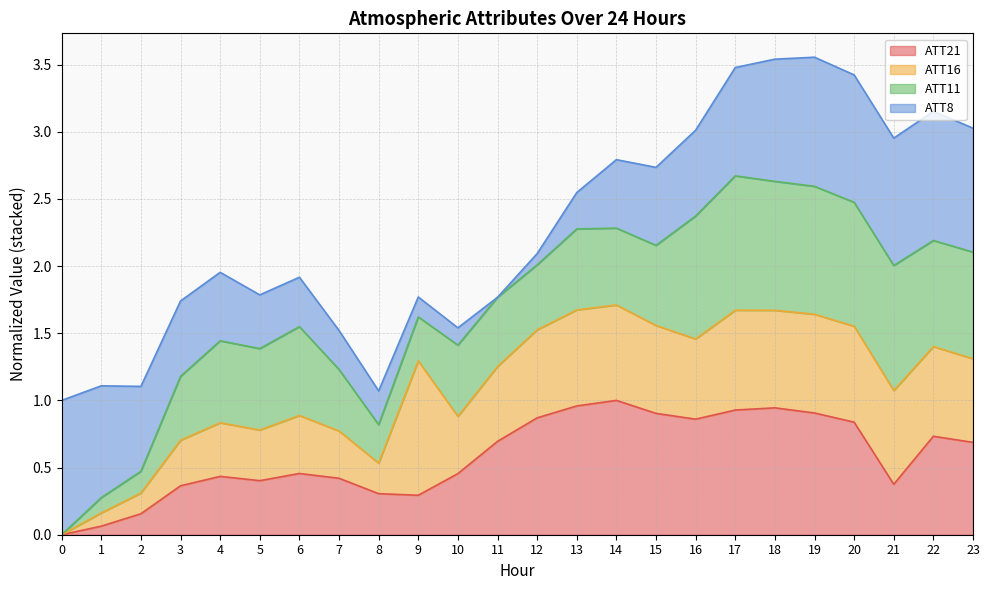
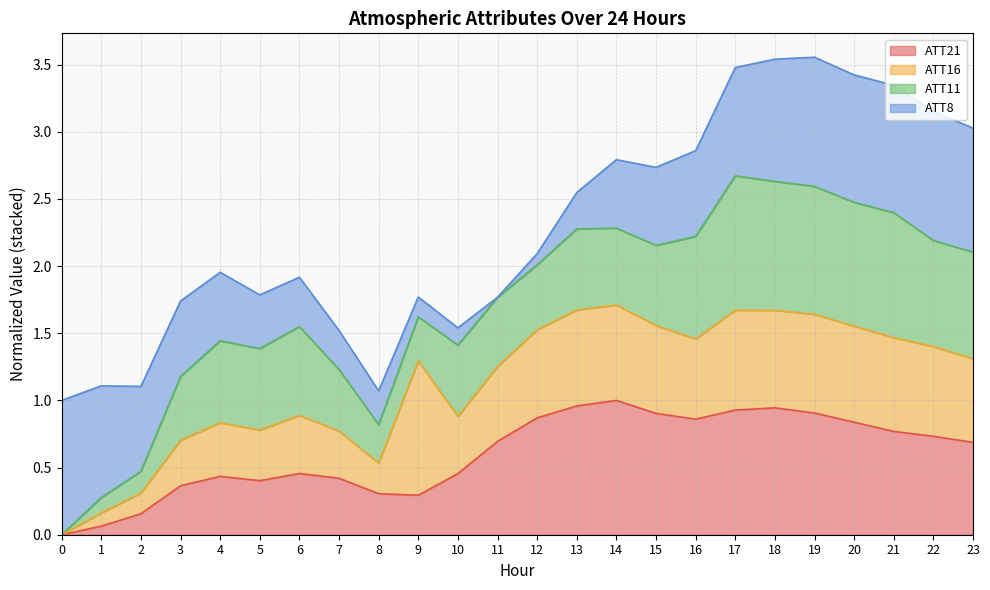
  {
    "ATT21": {
      "1": 0.06,
      "2": 0.16,
      "3": 0.36,
      "4": 0.43,
      "5": 0.40,
      "6": 0.46,
      "7": 0.42,
      "8": 0.31,
      "9": 0.29,
      "10": 0.45,
      "11": 0.70,
      "12": 0.87,
      "13": 0.96,
      "14": 1.00,
      "15": 0.90,
      "16": 0.86,
      "17": 0.93,
      "18": 0.94,
      "19": 0.91,
      "20": 0.84,
-     "21": 0.38,
+     "21": 0.77,
      "22": 0.73,
      "23": 0.69
    },
    "ATT16": {
      "1": 0.10,
      "2": 0.15,
      "3": 0.34,
      "4": 0.40,
      "5": 0.38,
      "6": 0.43,
      "7": 0.35,
      "8": 0.23,
      "9": 1.00,
      "10": 0.43,
      "11": 0.56,
      "12": 0.66,
      "13": 0.71,
      "14": 0.71,
      "15": 0.65,
      "16": 0.60,
      "17": 0.74,
      "18": 0.73,
      "19": 0.73,
      "20": 0.71,
      "21": 0.70,
      "22": 0.67,
      "23": 0.62
    },
    "ATT11": {
      "1": 0.11,
      "2": 0.16,
      "3": 0.48,
      "4": 0.61,
      "5": 0.61,
      "6": 0.66,
      "7": 0.46,
      "8": 0.29,
      "9": 0.33,
      "10": 0.53,
      "12": 0.48,
      "13": 0.60,
      "14": 0.57,
      "15": 0.60,
-     "16": 0.92,
+     "16": 0.76,
      "17": 1.00,
      "18": 0.96,
      "19": 0.95,
      "20": 0.92,
      "21": 0.93,
      "22": 0.79,
      "23": 0.79
    },
    "ATT8": {
      "0": 1.00,
      "1": 0.83,
      "2": 0.63,
      "3": 0.56,
      "4": 0.51,
      "5": 0.40,
      "6": 0.37,
      "7": 0.29,
      "8": 0.25,
      "9": 0.15,
      "10": 0.13,
      "12": 0.08,
      "13": 0.27,
      "14": 0.51,
      "15": 0.58,
      "16": 0.64,
      "17": 0.81,
      "18": 0.91,
      "19": 0.96,
      "20": 0.95,
      "23": 0.92
    }
  }
